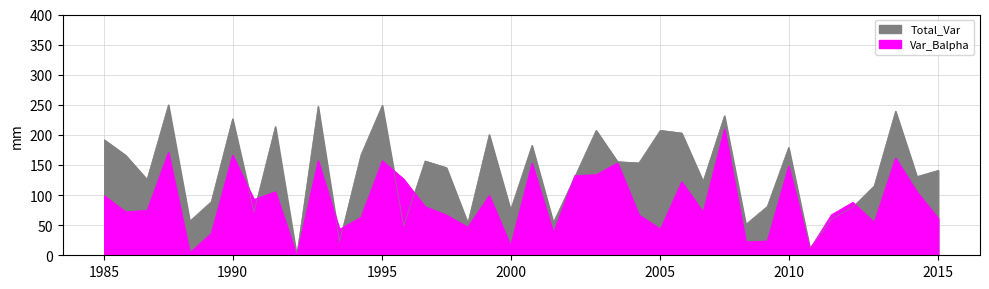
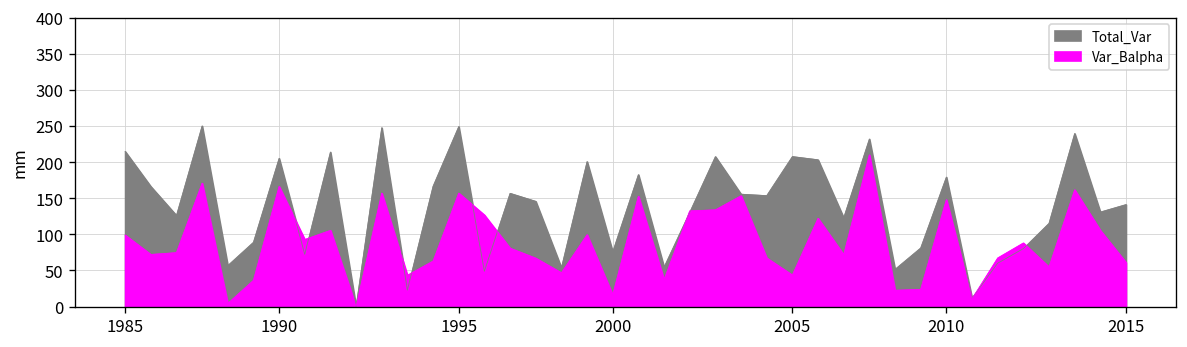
  {
    "Total_Var": {
-     "1985": 190,
-     "1990": 230,
+     "1985": 210,
+     "1990": 210,
      "1995": 250,
      "2000": 80,
      "2005": 210,
      "2010": 180,
      "2015": 140
    },
    "Var_Balpha": {
      "1985": 100,
      "1990": 170,
      "1995": 160,
      "2000": 20,
      "2005": 40,
      "2010": 150,
      "2015": 60
    }
  }
